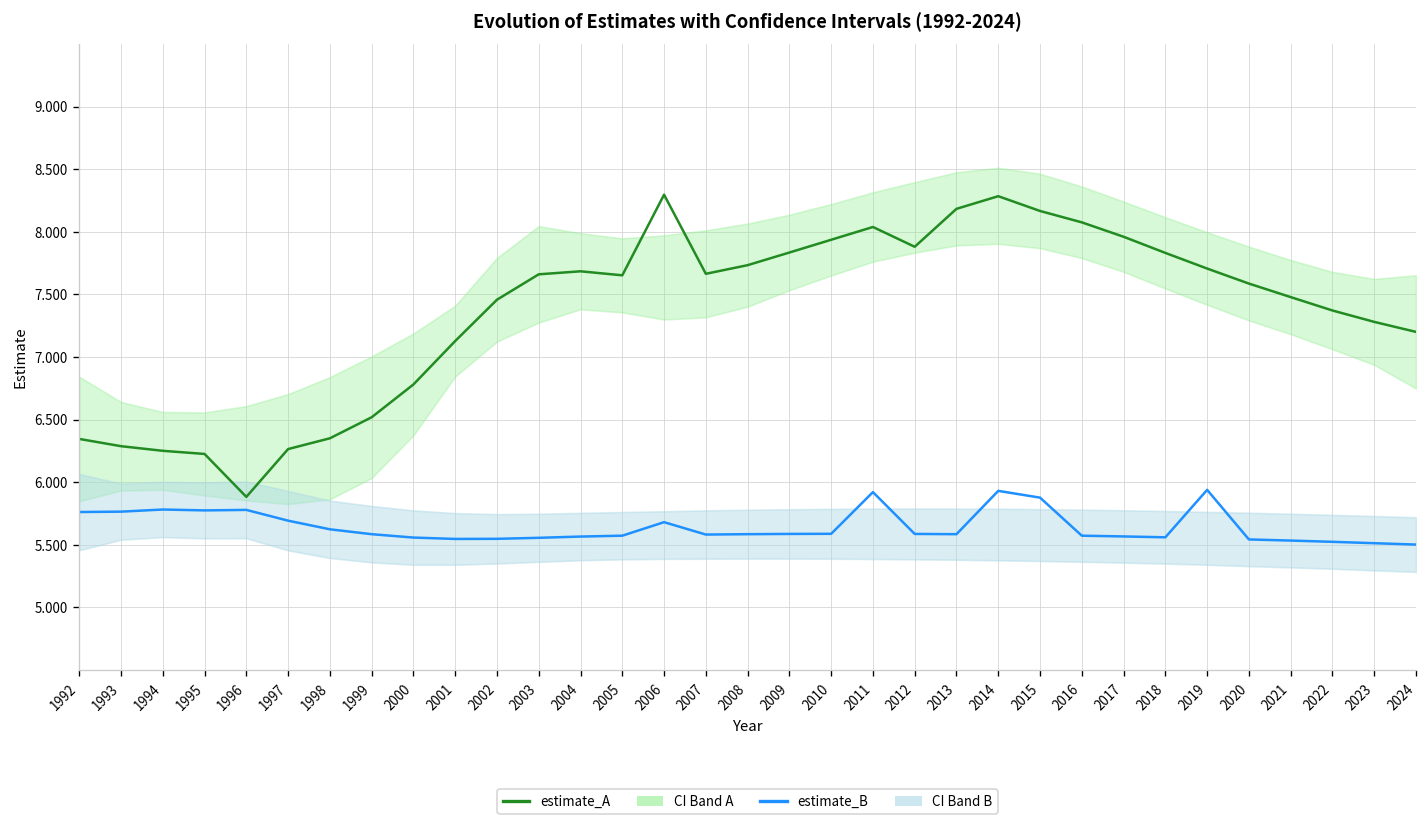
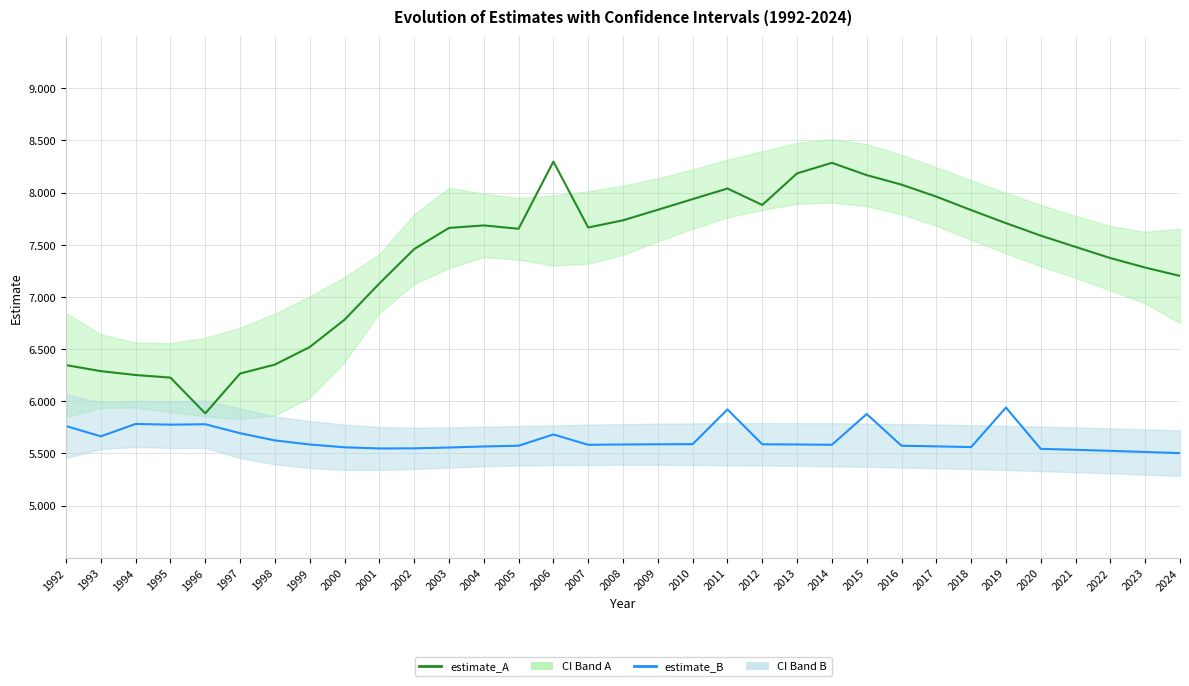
  {
    "estimate_A": {
      "1992": 6.35,
      "1993": 6.29,
      "1994": 6.25,
      "1995": 6.23,
      "1996": 5.88,
      "1997": 6.27,
      "1998": 6.35,
      "1999": 6.52,
      "2000": 6.78,
      "2001": 7.13,
      "2002": 7.46,
      "2003": 7.66,
      "2004": 7.69,
      "2005": 7.65,
      "2006": 8.30,
      "2007": 7.67,
      "2008": 7.73,
      "2009": 7.84,
      "2010": 7.94,
      "2011": 8.04,
      "2012": 7.88,
      "2013": 8.18,
      "2014": 8.29,
      "2015": 8.17,
      "2016": 8.08,
      "2017": 7.96,
      "2018": 7.83,
      "2019": 7.71,
      "2020": 7.59,
      "2021": 7.48,
      "2022": 7.37,
      "2023": 7.28,
      "2024": 7.20
    },
    "estimate_B": {
      "1992": 5.76,
-     "1993": 5.77,
+     "1993": 5.66,
      "1994": 5.78,
      "1995": 5.78,
      "1996": 5.78,
      "1997": 5.69,
      "1998": 5.62,
      "1999": 5.59,
      "2000": 5.56,
      "2001": 5.55,
      "2002": 5.55,
      "2003": 5.56,
      "2004": 5.57,
      "2005": 5.57,
      "2006": 5.68,
      "2007": 5.58,
      "2008": 5.59,
      "2009": 5.59,
      "2010": 5.59,
      "2011": 5.92,
      "2012": 5.59,
      "2013": 5.59,
-     "2014": 5.93,
+     "2014": 5.58,
      "2015": 5.88,
      "2016": 5.57,
      "2017": 5.57,
      "2018": 5.56,
      "2019": 5.94,
      "2020": 5.54,
      "2021": 5.53,
      "2022": 5.52,
      "2023": 5.51,
      "2024": 5.50
    }
  }
